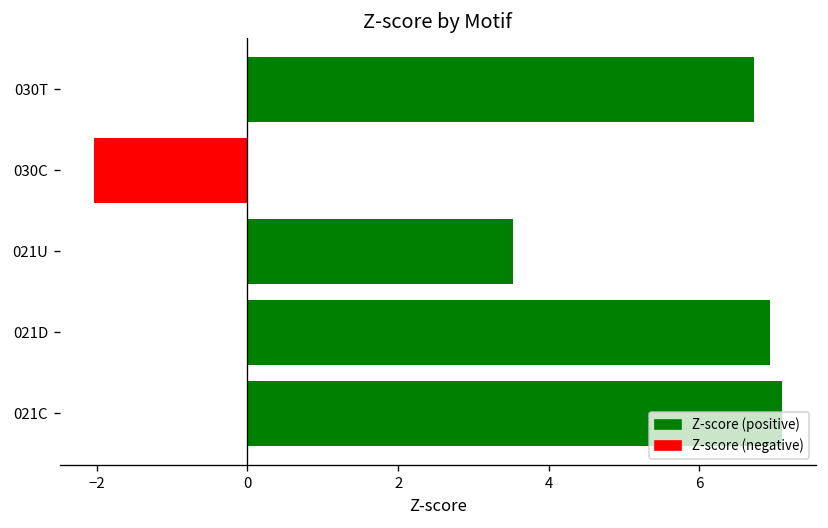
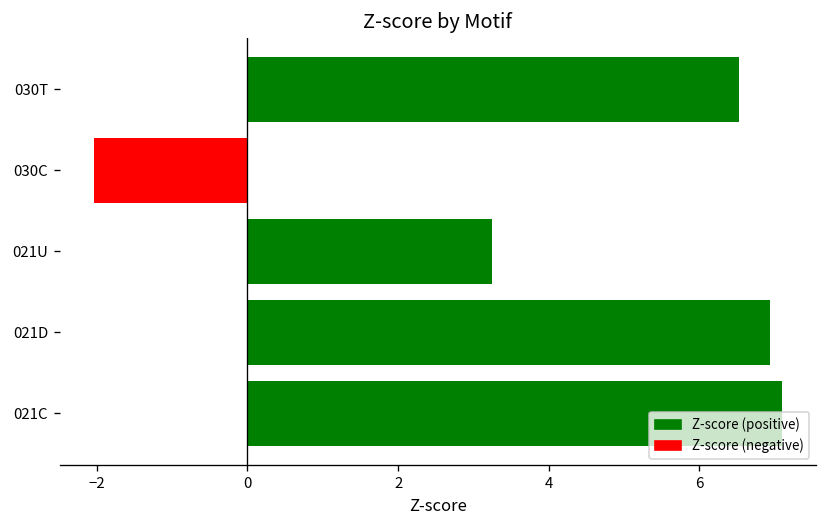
  {
-   "030T": 6.7,
+   "030T": 6.5,
    "030C": -2.0,
-   "021U": 3.5,
+   "021U": 3.2,
    "021D": 6.9,
    "021C": 7.1
  }
